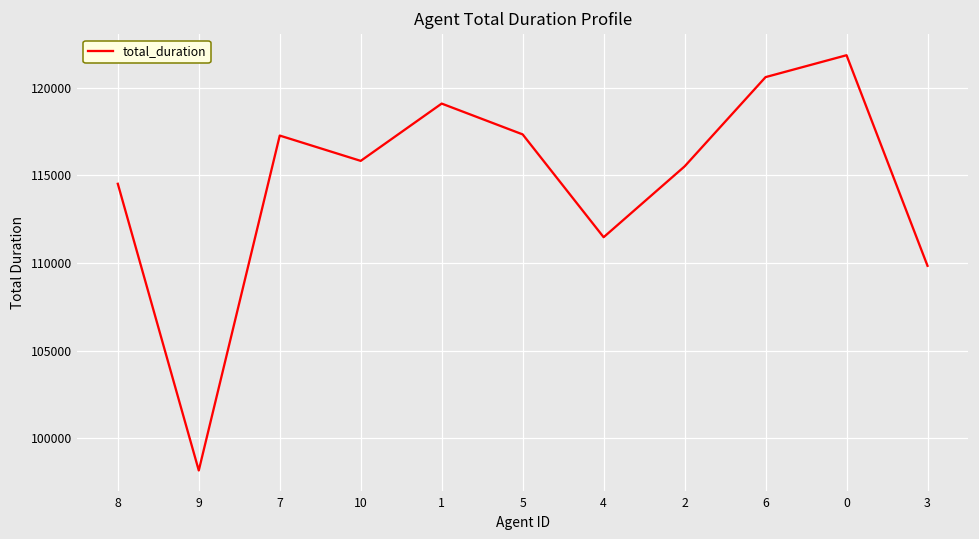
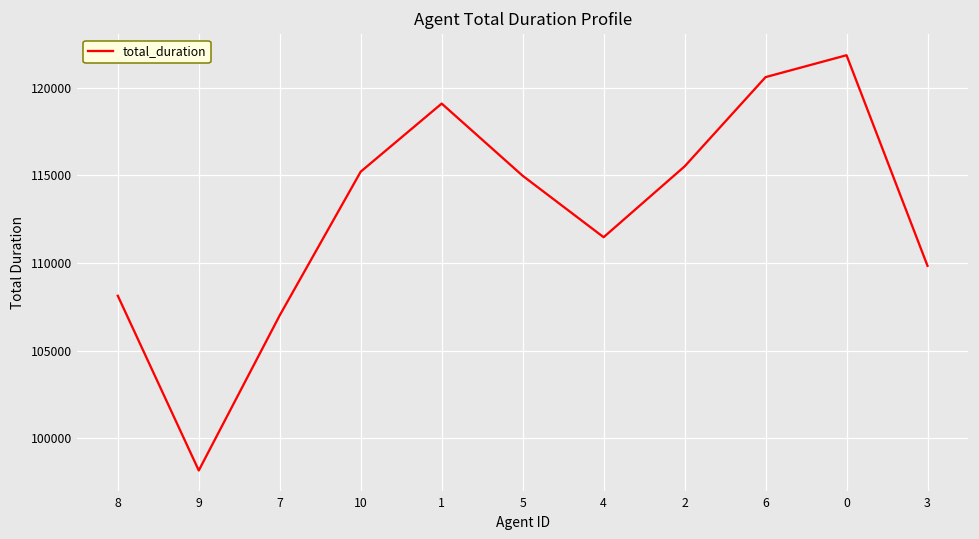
  {
-   "8": 114500,
+   "8": 108100,
    "9": 98200,
-   "7": 117300,
-   "10": 115800,
+   "7": 107000,
+   "10": 115200,
    "1": 119100,
-   "5": 117300,
+   "5": 115000,
    "4": 111500,
    "2": 115500,
    "6": 120600,
    "0": 121800,
    "3": 109800
  }
